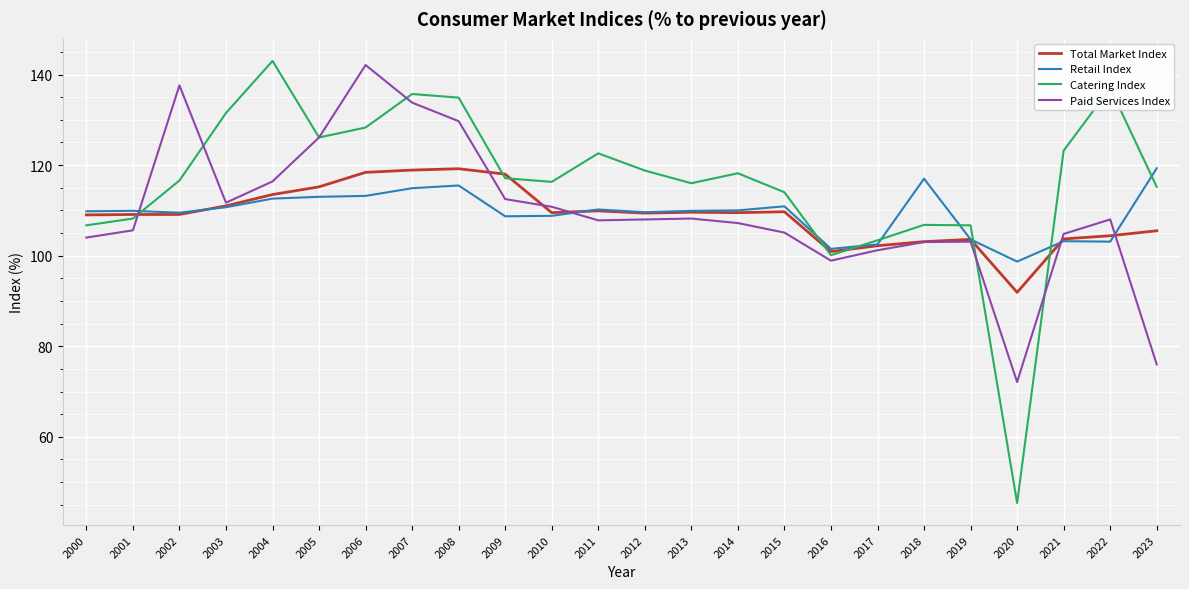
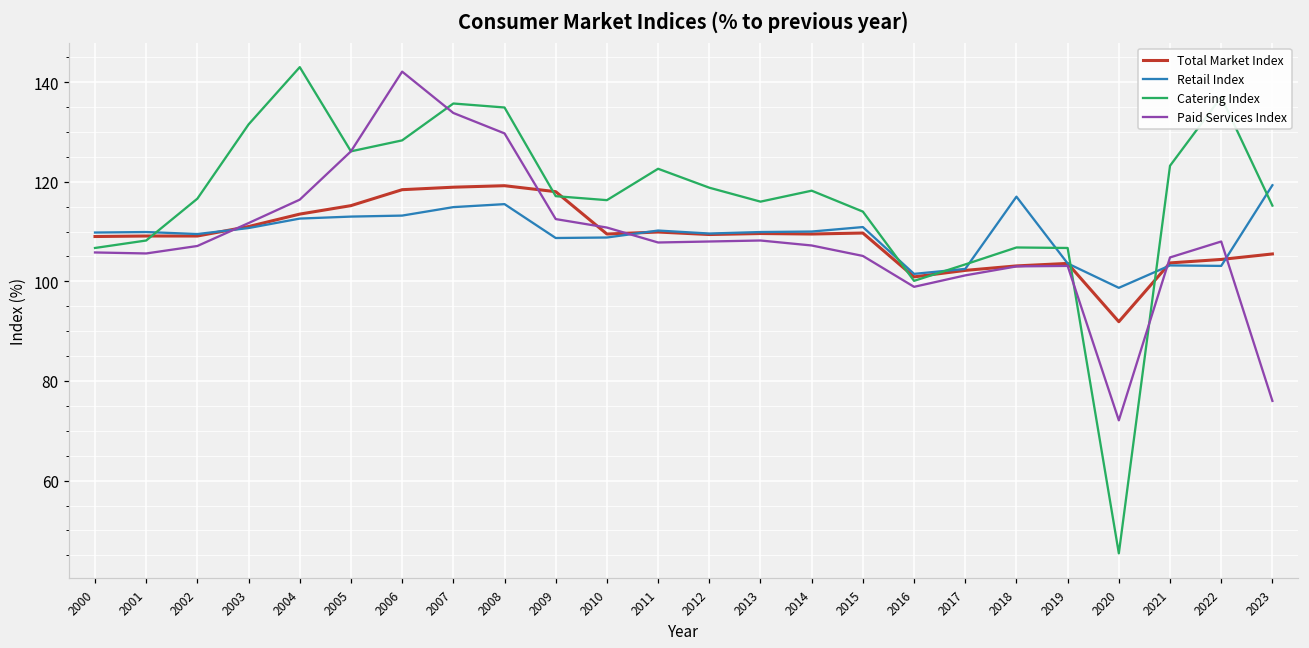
  {
    "Total Market Index": {
      "2000": 109,
      "2001": 109,
      "2004": 114,
      "2005": 115,
      "2006": 118,
      "2007": 119,
      "2008": 119,
      "2009": 118,
      "2010": 110,
      "2015": 110,
      "2016": 101,
      "2020": 92,
      "2022": 104,
      "2023": 106
    },
    "Retail Index": {
      "2000": 110,
      "2001": 110,
      "2004": 113,
      "2005": 113,
      "2006": 113,
      "2007": 115,
      "2008": 116,
      "2009": 109,
      "2010": 109,
      "2015": 111,
      "2016": 102,
      "2018": 117,
      "2020": 99,
      "2022": 103,
      "2023": 119
    },
    "Catering Index": {
      "2000": 107,
      "2001": 108,
      "2002": 117,
      "2003": 132,
      "2004": 143,
      "2006": 128,
      "2007": 136,
      "2008": 135,
      "2009": 117,
      "2010": 116,
      "2011": 123,
      "2012": 119,
      "2013": 116,
      "2014": 118,
      "2015": 114,
      "2016": 100,
      "2017": 103,
      "2018": 107,
      "2019": 107,
      "2020": 45,
      "2021": 123,
      "2023": 115
    },
    "Paid Services Index": {
-     "2000": 104,
+     "2000": 106,
      "2001": 106,
-     "2002": 138,
+     "2002": 107,
      "2003": 112,
      "2004": 116,
      "2006": 142,
      "2007": 134,
      "2008": 130,
      "2009": 113,
      "2010": 111,
      "2011": 108,
      "2012": 108,
      "2013": 108,
      "2014": 107,
      "2015": 105,
      "2016": 99,
      "2017": 101,
      "2020": 72,
      "2021": 105,
      "2022": 108,
      "2023": 76
    }
  }
